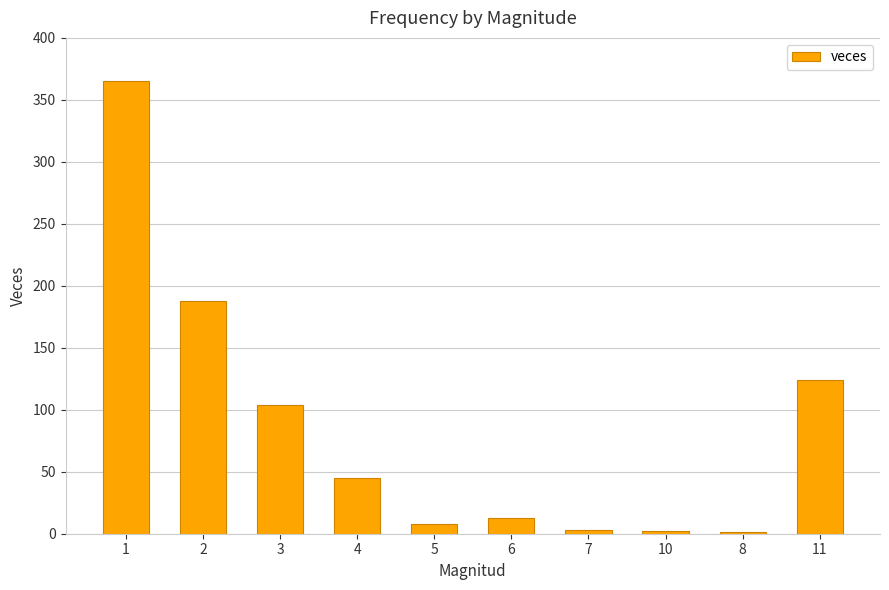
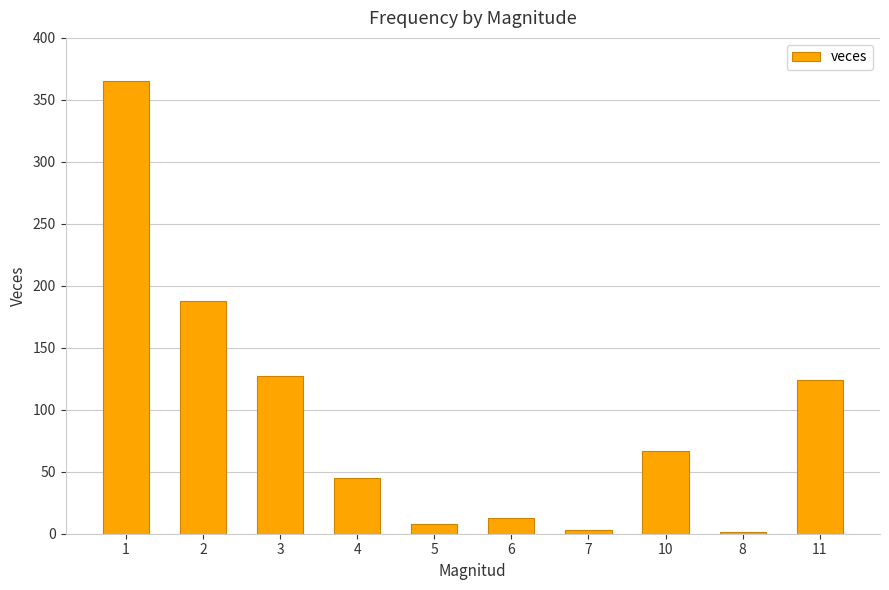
  {
    "1": 365,
    "2": 188,
-   "3": 104,
+   "3": 127,
    "4": 45,
    "5": 8,
    "6": 13,
    "7": 3,
-   "10": 2,
+   "10": 67,
    "11": 124
  }
